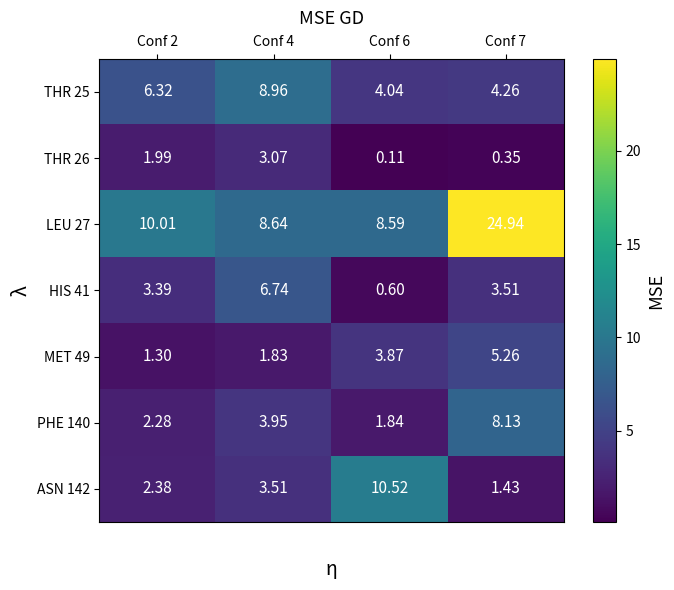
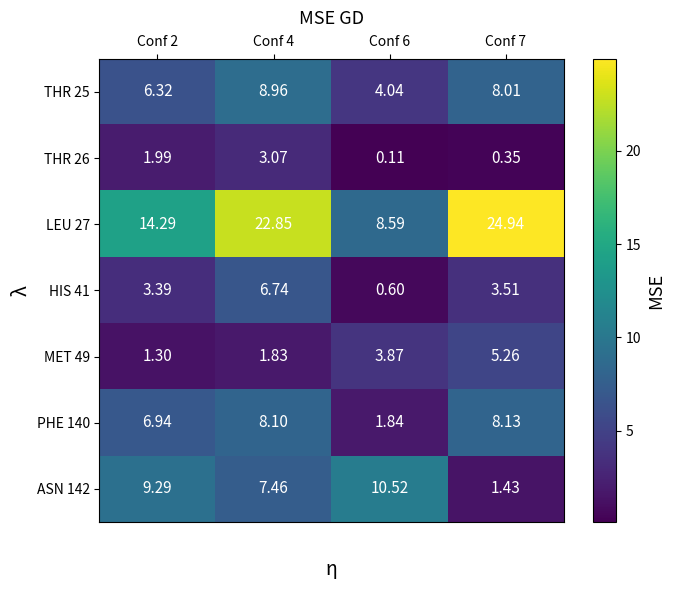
  {
    "THR 25": {
      "Conf 2": 6.32,
      "Conf 4": 8.96,
      "Conf 6": 4.04,
-     "Conf 7": 4.26
+     "Conf 7": 8.01
    },
    "THR 26": {
      "Conf 2": 1.99,
      "Conf 4": 3.07,
      "Conf 6": 0.11,
      "Conf 7": 0.35
    },
    "LEU 27": {
-     "Conf 2": 10.01,
-     "Conf 4": 8.64,
+     "Conf 2": 14.29,
+     "Conf 4": 22.85,
      "Conf 6": 8.59,
      "Conf 7": 24.94
    },
    "HIS 41": {
      "Conf 2": 3.39,
      "Conf 4": 6.74,
      "Conf 6": 0.60,
      "Conf 7": 3.51
    },
    "MET 49": {
      "Conf 2": 1.30,
      "Conf 4": 1.83,
      "Conf 6": 3.87,
      "Conf 7": 5.26
    },
    "PHE 140": {
-     "Conf 2": 2.28,
-     "Conf 4": 3.95,
+     "Conf 2": 6.94,
+     "Conf 4": 8.10,
      "Conf 6": 1.84,
      "Conf 7": 8.13
    },
    "ASN 142": {
-     "Conf 2": 2.38,
-     "Conf 4": 3.51,
+     "Conf 2": 9.29,
+     "Conf 4": 7.46,
      "Conf 6": 10.52,
      "Conf 7": 1.43
    }
  }
